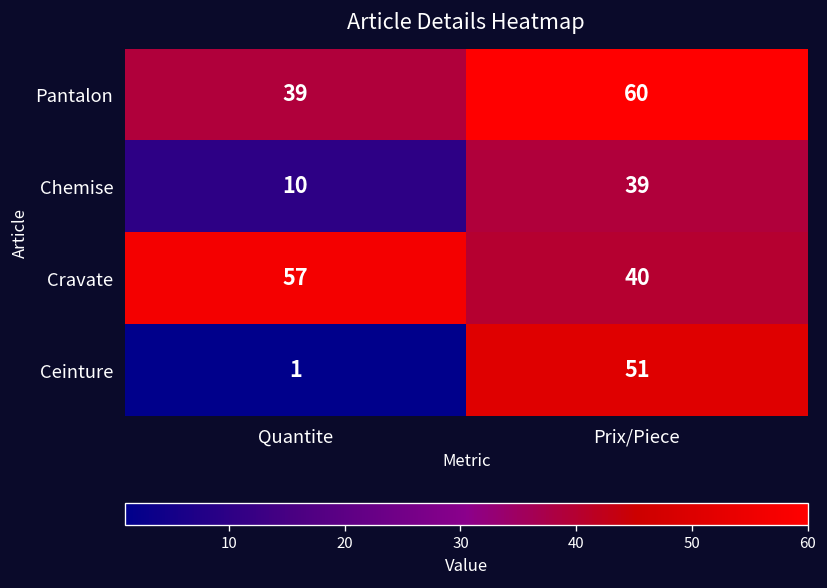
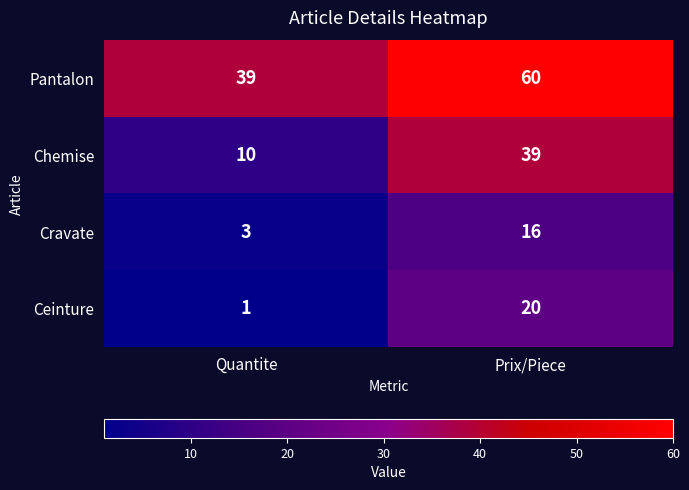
  {
    "Pantalon": {
      "Quantite": 39,
      "Prix/Piece": 60
    },
    "Chemise": {
      "Quantite": 10,
      "Prix/Piece": 39
    },
    "Cravate": {
-     "Quantite": 57,
-     "Prix/Piece": 40
+     "Quantite": 3,
+     "Prix/Piece": 16
    },
    "Ceinture": {
      "Quantite": 1,
-     "Prix/Piece": 51
+     "Prix/Piece": 20
    }
  }
